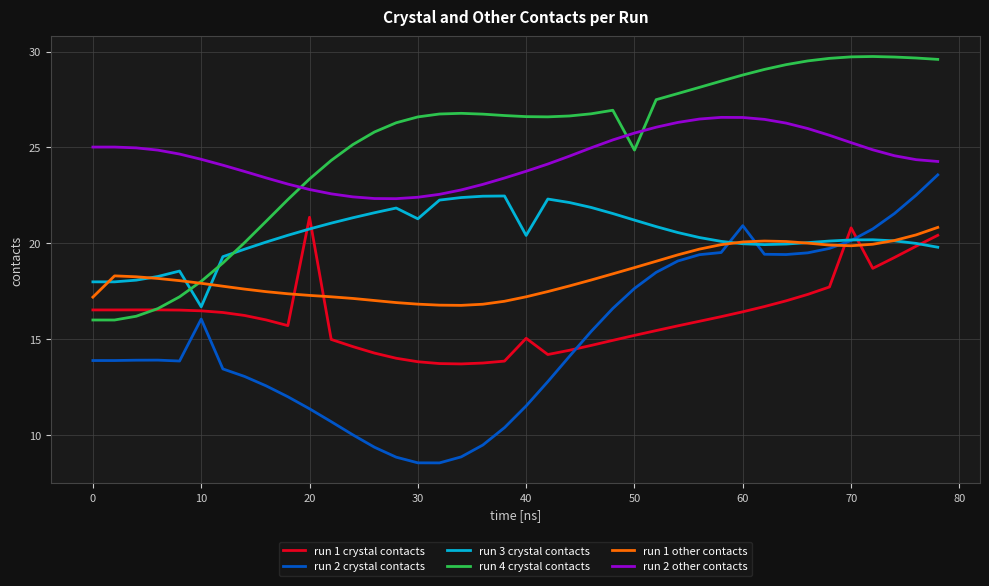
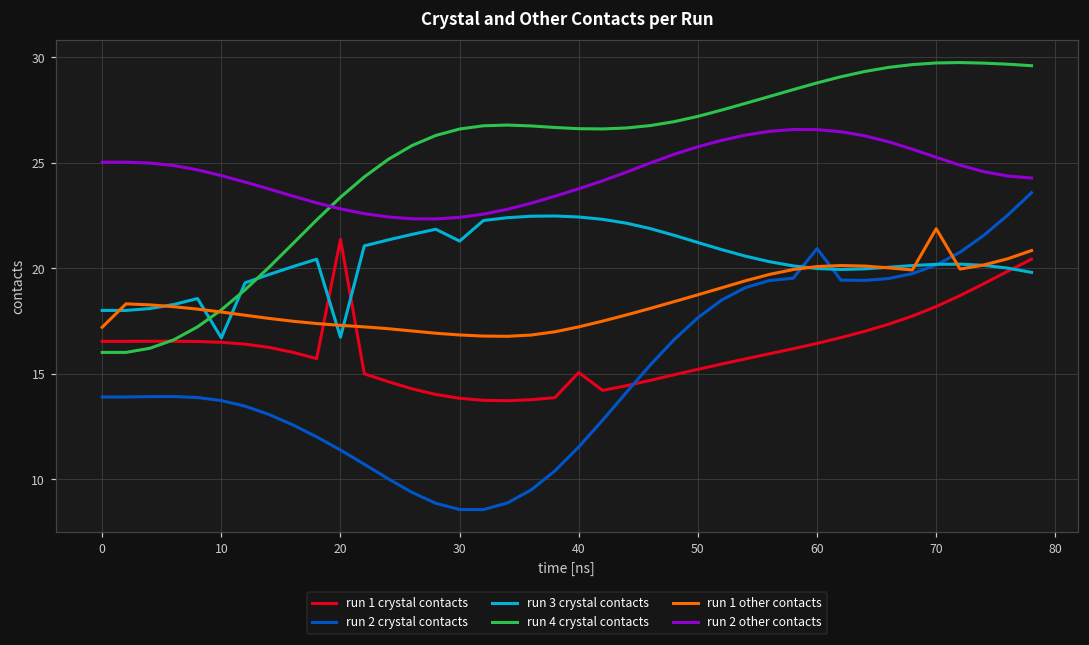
  {
    "run 1 crystal contacts": {
      "0": 16.5,
      "10": 16.5,
      "20": 21.4,
      "30": 13.8,
      "40": 15.1,
      "50": 15.2,
      "60": 16.4,
-     "70": 20.8
+     "70": 18.2
    },
    "run 2 crystal contacts": {
      "0": 13.9,
-     "10": 16.1,
+     "10": 13.7,
      "20": 11.4,
      "30": 8.6,
      "40": 11.5,
      "50": 17.7,
      "60": 20.9
    },
    "run 3 crystal contacts": {
      "0": 18.0,
      "10": 16.7,
-     "20": 20.8,
+     "20": 16.7,
      "30": 21.3,
-     "40": 20.4,
+     "40": 22.4,
      "50": 21.2
    },
    "run 4 crystal contacts": {
      "0": 16.0,
      "20": 23.4,
      "30": 26.6,
      "40": 26.6,
-     "50": 24.9,
+     "50": 27.2,
      "60": 28.8,
      "70": 29.7
    },
    "run 1 other contacts": {
      "0": 17.2,
      "20": 17.3,
      "30": 16.8,
      "40": 17.2,
      "50": 18.7,
-     "70": 19.9
+     "70": 21.9
    },
    "run 2 other contacts": {
      "0": 25.0,
      "10": 24.4,
      "20": 22.8,
      "30": 22.4,
      "40": 23.8,
      "50": 25.8,
      "60": 26.6,
      "70": 25.3
    }
  }
